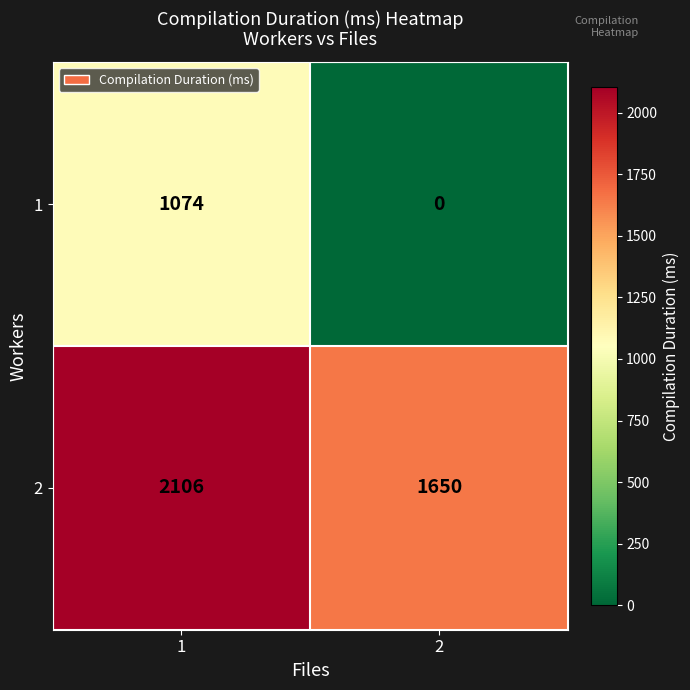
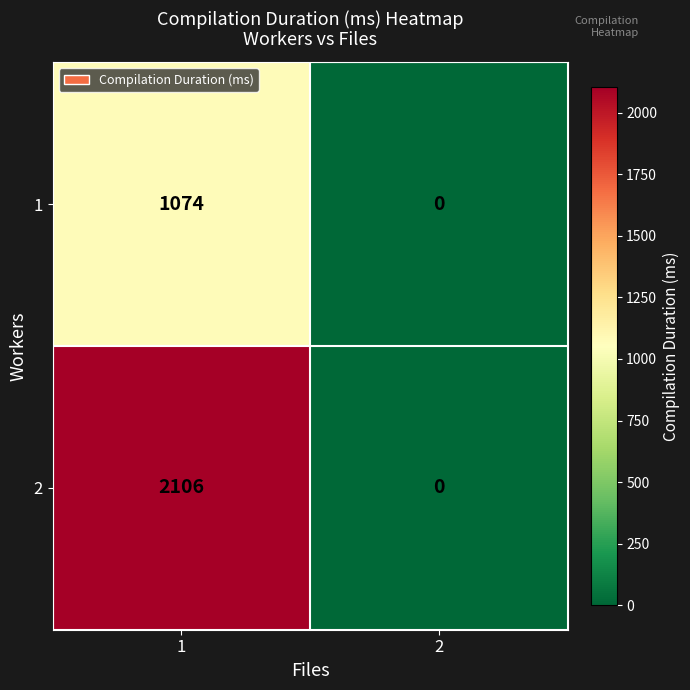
  {
    "1": {
      "1": 1074,
      "2": 0
    },
    "2": {
      "1": 2106,
-     "2": 1650
+     "2": 0
    }
  }
